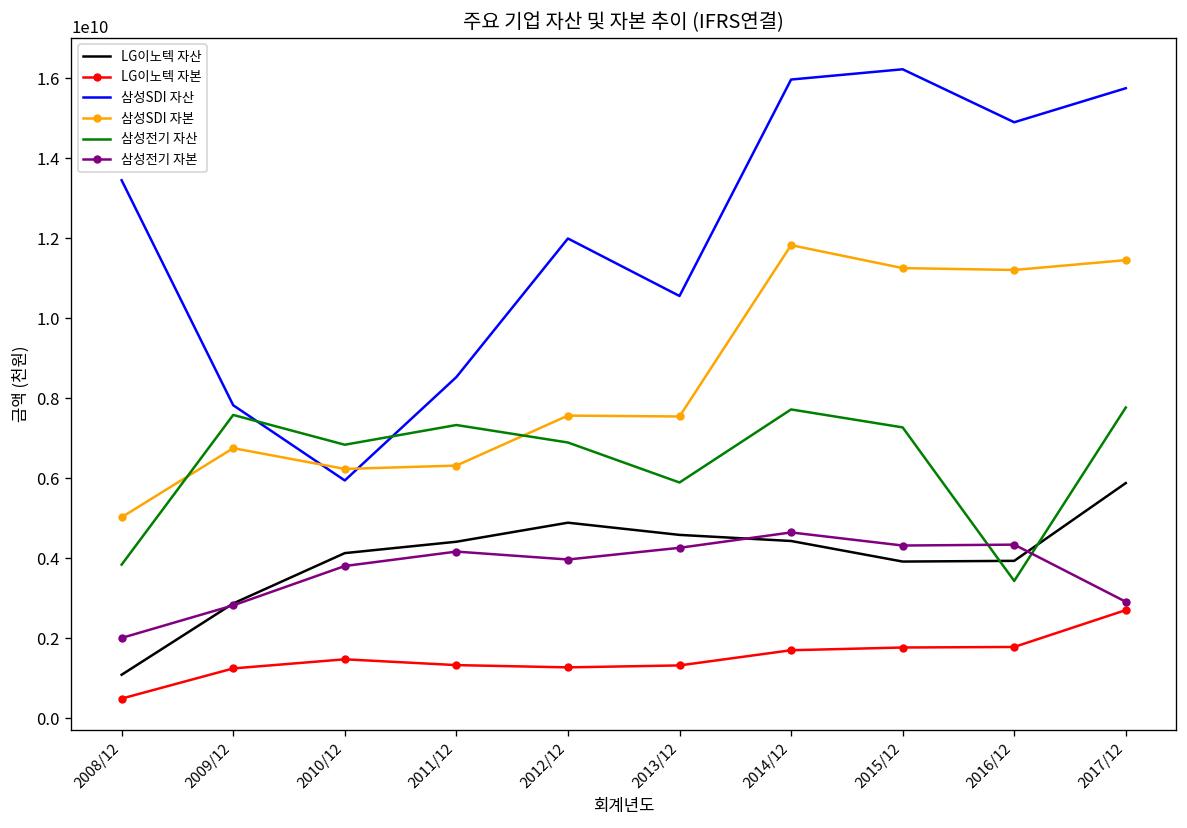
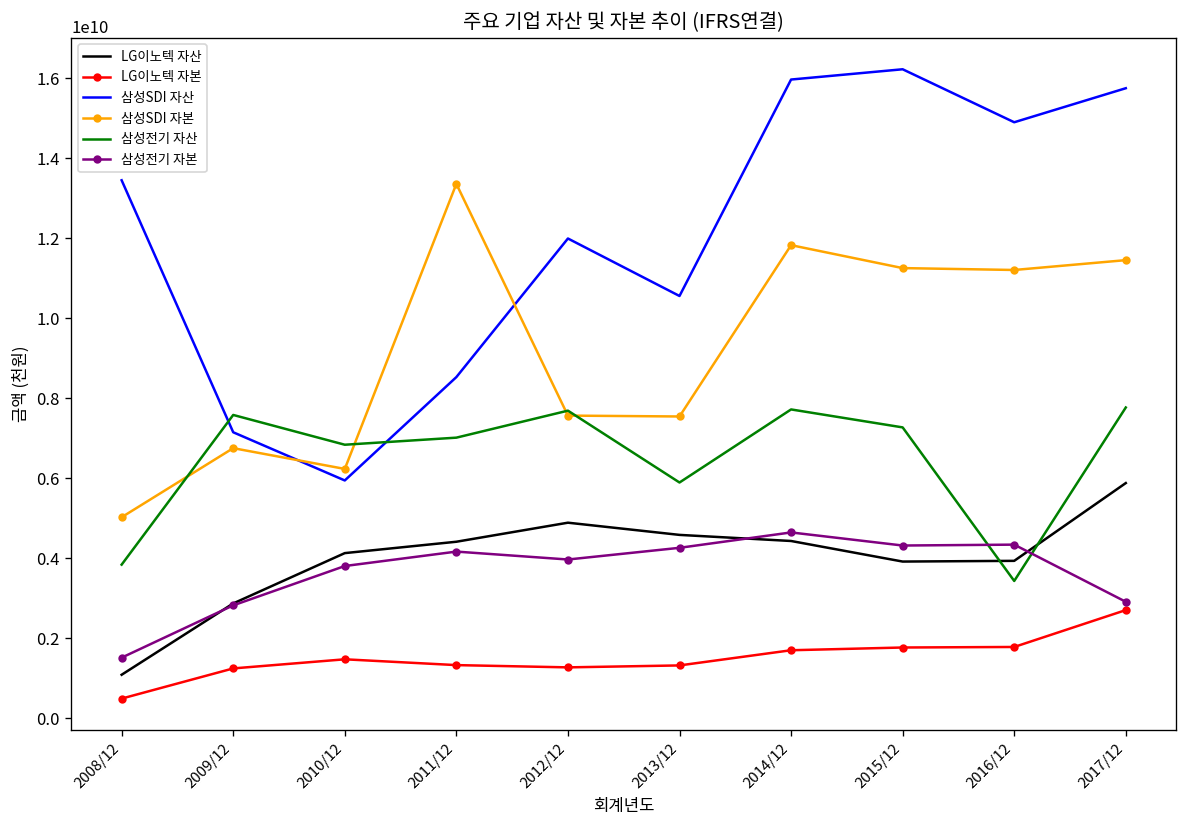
  {
    "LG이노텍 자산": {
      "2008/12": 1100000000,
      "2010/12": 4100000000,
      "2011/12": 4400000000,
      "2012/12": 4900000000,
      "2013/12": 4600000000,
      "2014/12": 4400000000,
      "2015/12": 3900000000,
      "2016/12": 3900000000,
      "2017/12": 5900000000
    },
    "LG이노텍 자본": {
      "2008/12": 500000000,
      "2009/12": 1200000000,
      "2010/12": 1500000000,
      "2011/12": 1300000000,
      "2012/12": 1300000000,
      "2013/12": 1300000000,
      "2014/12": 1700000000,
      "2015/12": 1800000000,
      "2016/12": 1800000000,
      "2017/12": 2700000000
    },
    "삼성SDI 자산": {
      "2008/12": 13400000000,
-     "2009/12": 7800000000,
+     "2009/12": 7100000000,
      "2010/12": 5900000000,
      "2011/12": 8500000000,
      "2012/12": 12000000000,
      "2013/12": 10600000000,
      "2014/12": 16000000000,
      "2015/12": 16200000000,
      "2016/12": 14900000000,
      "2017/12": 15800000000
    },
    "삼성SDI 자본": {
      "2008/12": 5000000000,
      "2009/12": 6800000000,
      "2010/12": 6200000000,
-     "2011/12": 6300000000,
+     "2011/12": 13400000000,
      "2012/12": 7600000000,
      "2013/12": 7500000000,
      "2014/12": 11800000000,
      "2015/12": 11300000000,
      "2016/12": 11200000000,
      "2017/12": 11500000000
    },
    "삼성전기 자산": {
      "2008/12": 3800000000,
      "2009/12": 7600000000,
      "2010/12": 6800000000,
-     "2011/12": 7300000000,
-     "2012/12": 6900000000,
+     "2011/12": 7000000000,
+     "2012/12": 7700000000,
      "2013/12": 5900000000,
      "2014/12": 7700000000,
      "2015/12": 7300000000,
      "2016/12": 3400000000,
      "2017/12": 7800000000
    },
    "삼성전기 자본": {
-     "2008/12": 2000000000,
+     "2008/12": 1500000000,
      "2010/12": 3800000000,
      "2011/12": 4200000000,
      "2012/12": 4000000000,
      "2013/12": 4300000000,
      "2014/12": 4600000000,
      "2015/12": 4300000000,
      "2016/12": 4300000000,
      "2017/12": 2900000000
    }
  }
